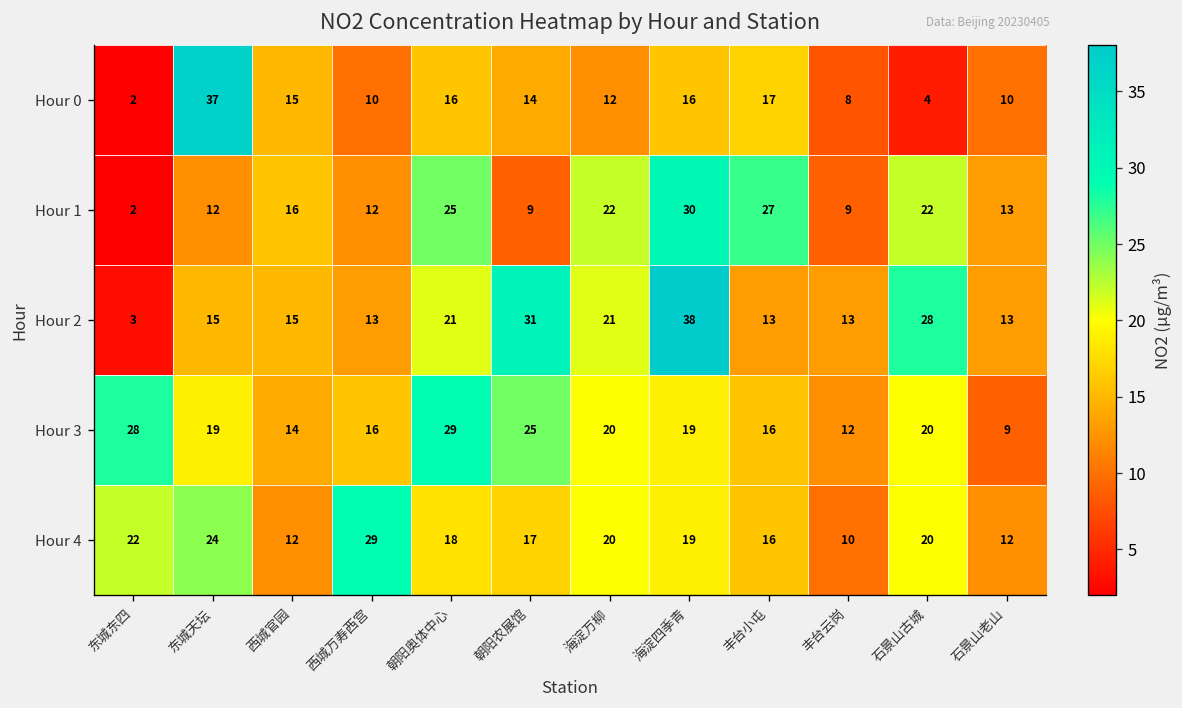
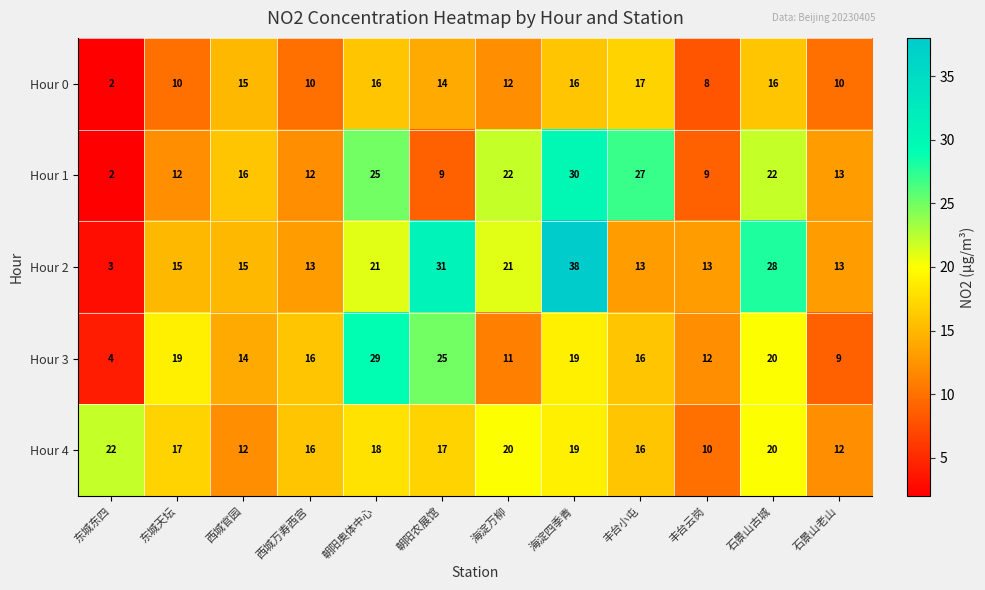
  {
    "Hour 0": {
      "东城东四": 2,
-     "东城天坛": 37,
+     "东城天坛": 10,
      "西城官园": 15,
      "西城万寿西宫": 10,
      "朝阳奥体中心": 16,
      "朝阳农展馆": 14,
      "海淀万柳": 12,
      "海淀四季青": 16,
      "丰台小屯": 17,
      "丰台云岗": 8,
-     "石景山古城": 4,
+     "石景山古城": 16,
      "石景山老山": 10
    },
    "Hour 1": {
      "东城东四": 2,
      "东城天坛": 12,
      "西城官园": 16,
      "西城万寿西宫": 12,
      "朝阳奥体中心": 25,
      "朝阳农展馆": 9,
      "海淀万柳": 22,
      "海淀四季青": 30,
      "丰台小屯": 27,
      "丰台云岗": 9,
      "石景山古城": 22,
      "石景山老山": 13
    },
    "Hour 2": {
      "东城东四": 3,
      "东城天坛": 15,
      "西城官园": 15,
      "西城万寿西宫": 13,
      "朝阳奥体中心": 21,
      "朝阳农展馆": 31,
      "海淀万柳": 21,
      "海淀四季青": 38,
      "丰台小屯": 13,
      "丰台云岗": 13,
      "石景山古城": 28,
      "石景山老山": 13
    },
    "Hour 3": {
-     "东城东四": 28,
+     "东城东四": 4,
      "东城天坛": 19,
      "西城官园": 14,
      "西城万寿西宫": 16,
      "朝阳奥体中心": 29,
      "朝阳农展馆": 25,
-     "海淀万柳": 20,
+     "海淀万柳": 11,
      "海淀四季青": 19,
      "丰台小屯": 16,
      "丰台云岗": 12,
      "石景山古城": 20,
      "石景山老山": 9
    },
    "Hour 4": {
      "东城东四": 22,
-     "东城天坛": 24,
+     "东城天坛": 17,
      "西城官园": 12,
-     "西城万寿西宫": 29,
+     "西城万寿西宫": 16,
      "朝阳奥体中心": 18,
      "朝阳农展馆": 17,
      "海淀万柳": 20,
      "海淀四季青": 19,
      "丰台小屯": 16,
      "丰台云岗": 10,
      "石景山古城": 20,
      "石景山老山": 12
    }
  }
